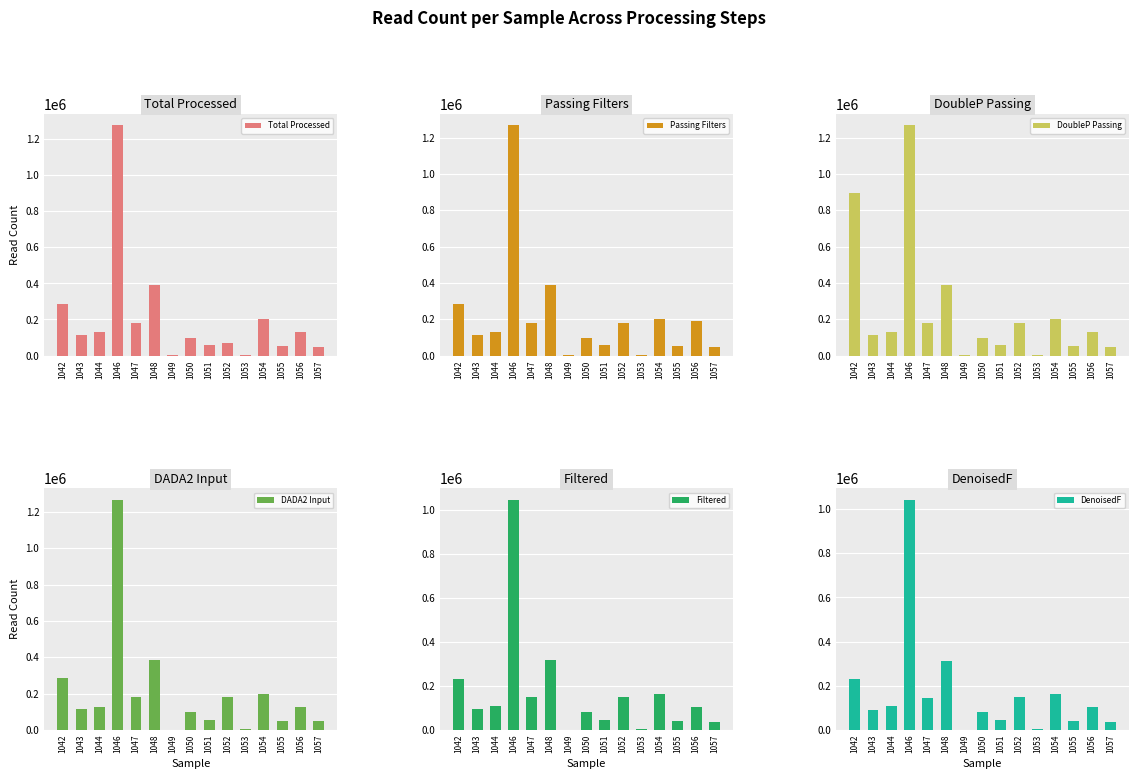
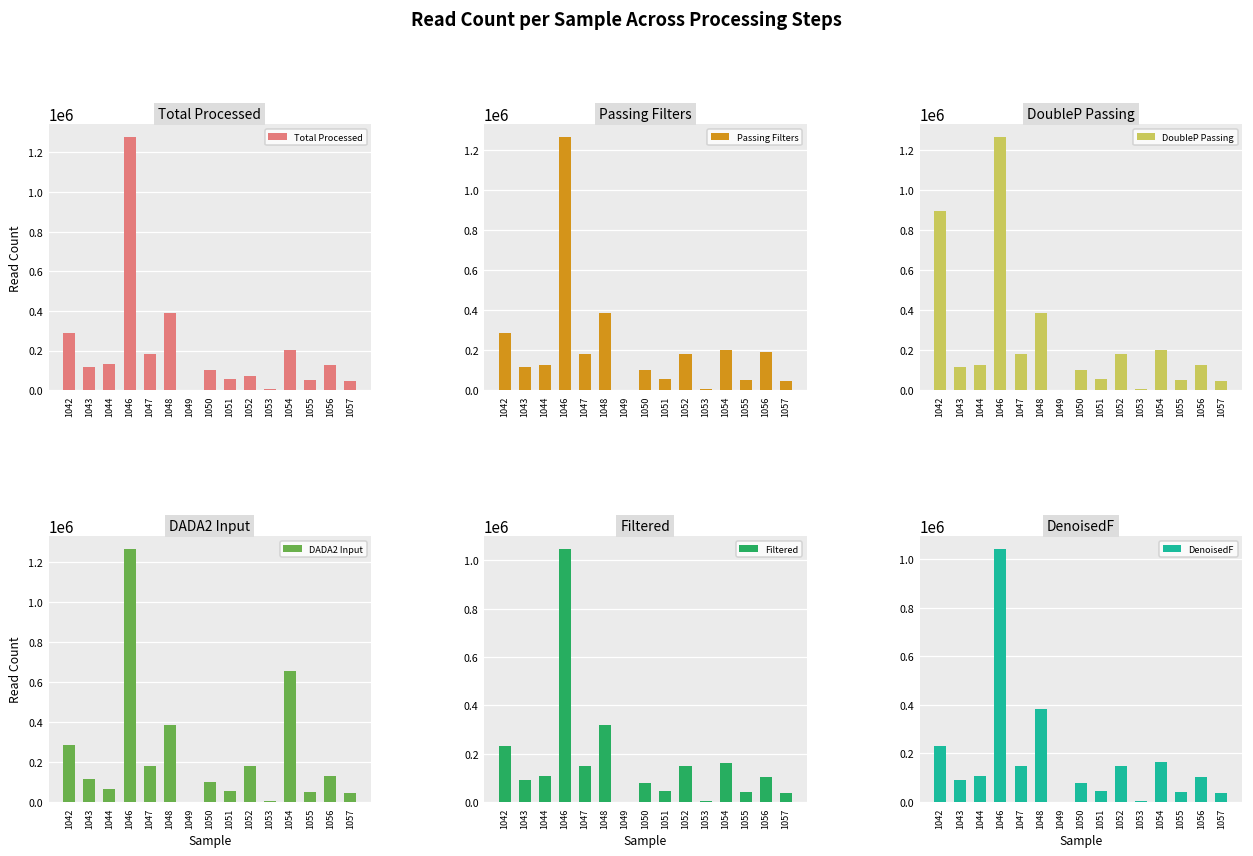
  {
    "Total Processed": {
      "1042": 290000,
      "1043": 120000,
      "1044": 130000,
      "1046": 1280000,
      "1047": 180000,
      "1048": 390000,
      "1050": 100000,
      "1051": 60000,
      "1052": 70000,
      "1054": 200000,
      "1055": 50000,
      "1056": 130000,
      "1057": 50000
    },
    "Passing Filters": {
      "1042": 290000,
      "1043": 110000,
      "1044": 130000,
      "1046": 1270000,
      "1047": 180000,
      "1048": 390000,
      "1050": 100000,
      "1051": 60000,
      "1052": 180000,
      "1054": 200000,
      "1055": 50000,
      "1056": 190000,
      "1057": 50000
    },
    "DoubleP Passing": {
      "1042": 900000,
      "1043": 110000,
      "1044": 130000,
      "1046": 1270000,
      "1047": 180000,
      "1048": 390000,
      "1050": 100000,
      "1051": 60000,
      "1052": 180000,
      "1054": 200000,
      "1055": 50000,
      "1056": 130000,
      "1057": 50000
    },
    "DADA2 Input": {
      "1042": 290000,
      "1043": 110000,
-     "1044": 130000,
+     "1044": 70000,
      "1046": 1270000,
      "1047": 180000,
      "1048": 390000,
      "1050": 100000,
      "1051": 60000,
      "1052": 180000,
-     "1054": 200000,
+     "1054": 660000,
      "1055": 50000,
      "1056": 130000,
      "1057": 50000
    },
    "Filtered": {
      "1042": 230000,
      "1043": 90000,
      "1044": 110000,
      "1046": 1050000,
      "1047": 150000,
      "1048": 320000,
      "1050": 80000,
      "1051": 50000,
      "1052": 150000,
      "1054": 160000,
      "1055": 40000,
      "1056": 100000,
      "1057": 40000
    },
    "DenoisedF": {
      "1042": 230000,
      "1043": 90000,
      "1044": 110000,
      "1046": 1040000,
      "1047": 150000,
-     "1048": 310000,
+     "1048": 390000,
      "1050": 80000,
      "1051": 50000,
      "1052": 150000,
      "1054": 160000,
      "1055": 40000,
      "1056": 100000,
      "1057": 40000
    }
  }
